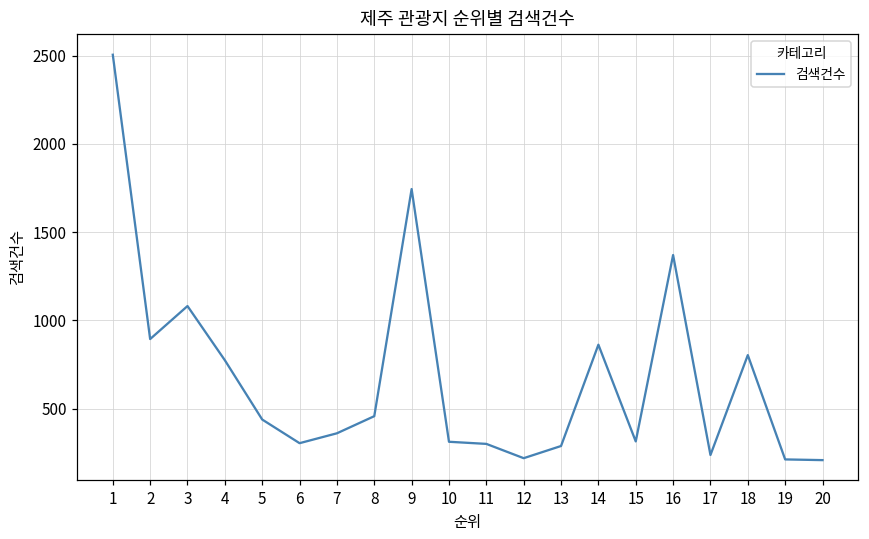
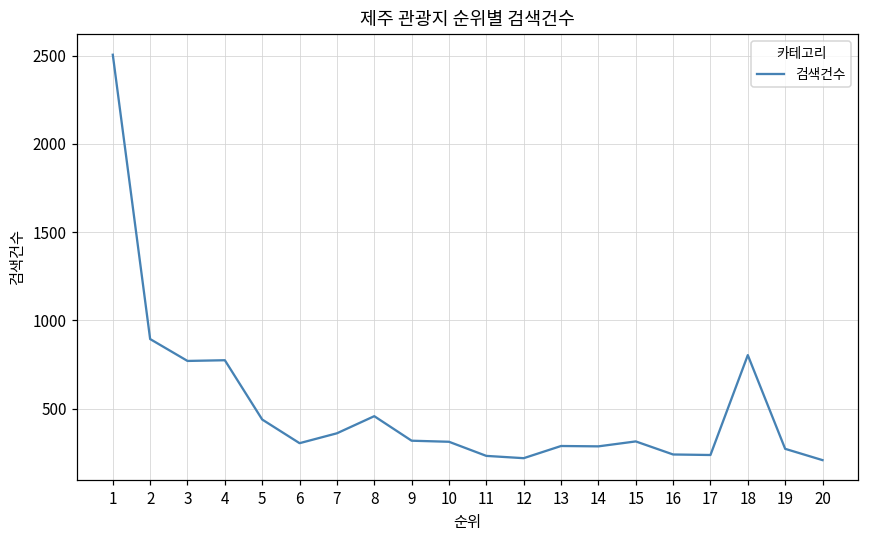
  {
    "1": 2510,
    "2": 890,
-   "3": 1080,
+   "3": 770,
    "4": 770,
    "5": 440,
    "6": 300,
    "7": 360,
    "8": 460,
-   "9": 1740,
+   "9": 320,
    "10": 310,
-   "11": 300,
+   "11": 230,
    "12": 220,
    "13": 290,
-   "14": 860,
+   "14": 290,
    "15": 310,
-   "16": 1370,
+   "16": 240,
    "17": 240,
    "18": 800,
-   "19": 210,
+   "19": 270,
    "20": 210
  }
